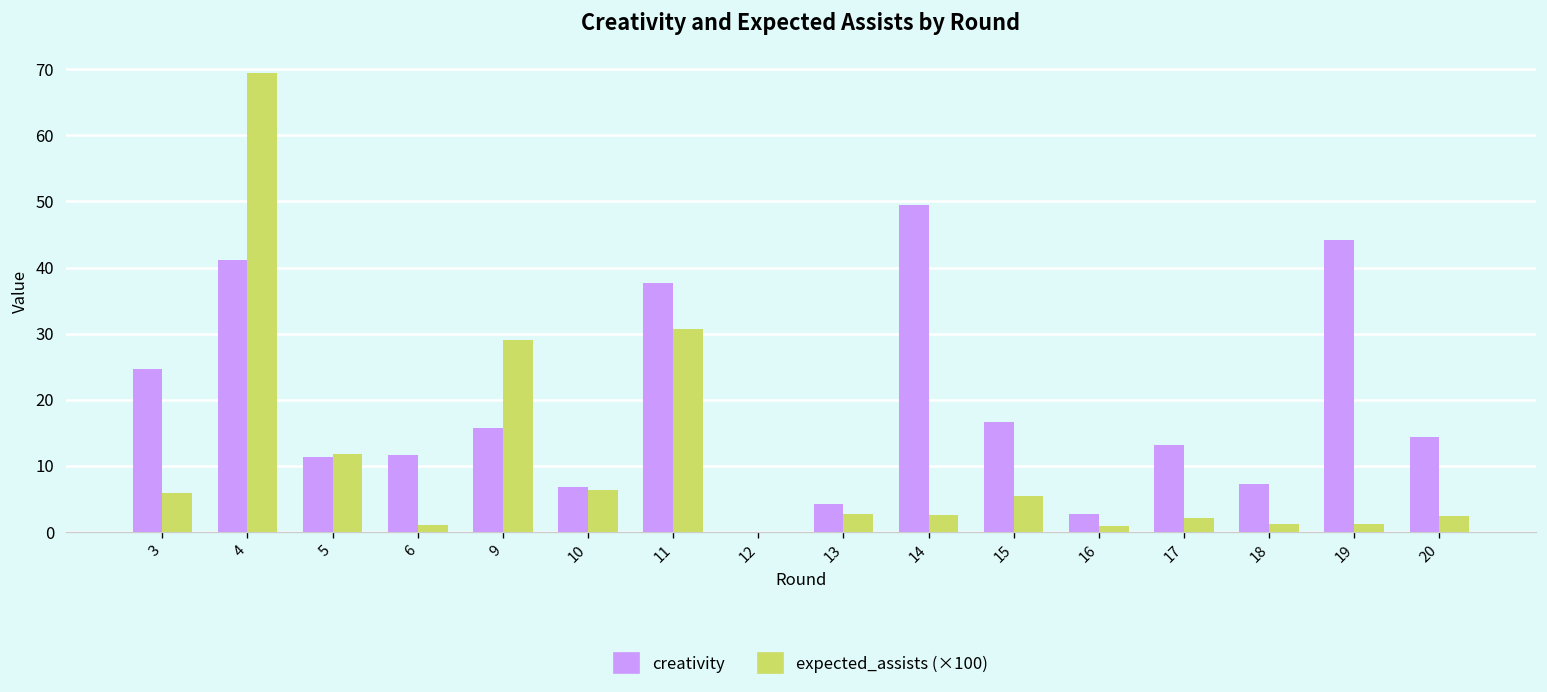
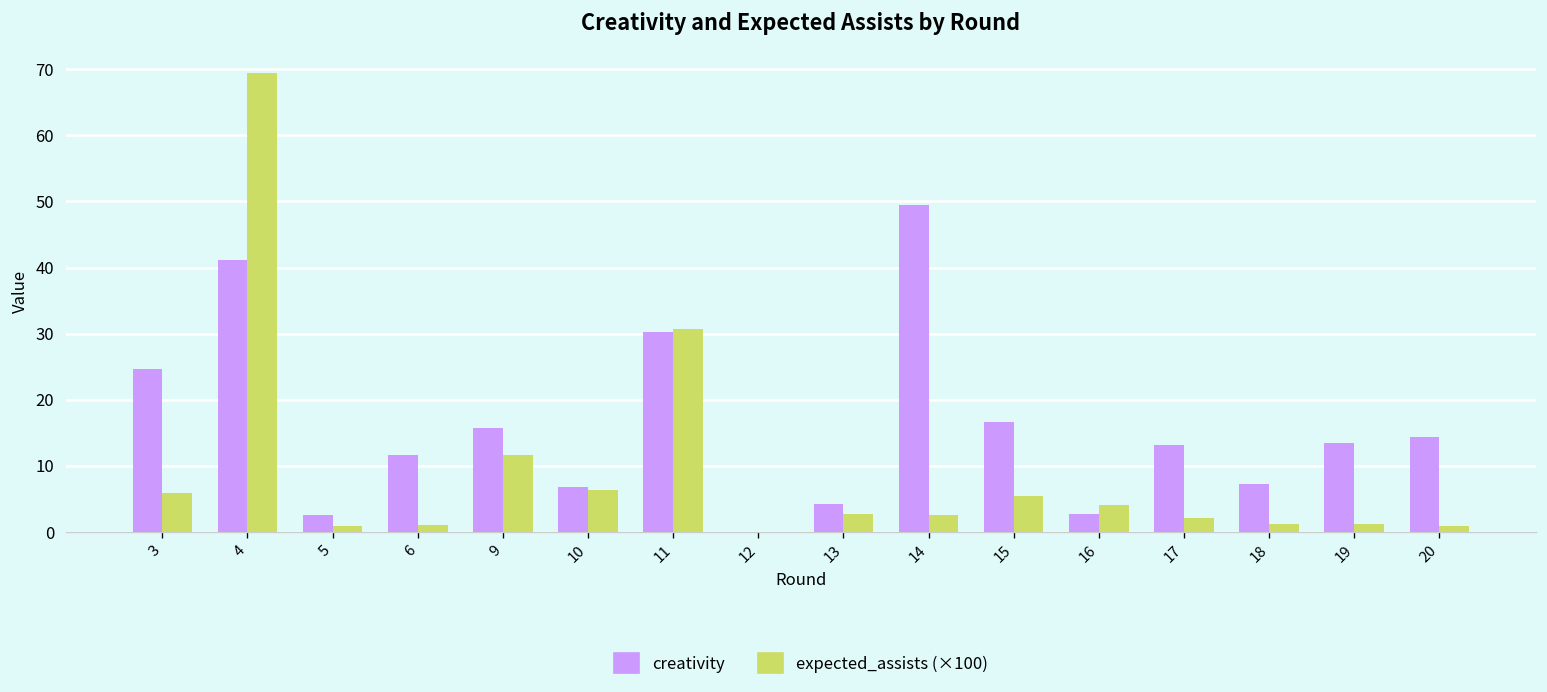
  {
    "creativity": {
      "3": 25,
      "4": 41,
-     "5": 11,
+     "5": 3,
      "6": 12,
      "9": 16,
      "10": 7,
-     "11": 38,
+     "11": 30,
      "12": 0,
      "13": 4,
      "14": 49,
      "15": 17,
      "16": 3,
      "17": 13,
      "18": 7,
-     "19": 44,
+     "19": 14,
      "20": 14
    },
    "expected_assists (×100)": {
      "3": 6,
      "4": 69,
-     "5": 12,
+     "5": 1,
      "6": 1,
-     "9": 29,
+     "9": 12,
      "10": 6,
      "11": 31,
      "12": 0,
      "13": 3,
      "14": 3,
      "15": 5,
-     "16": 1,
+     "16": 4,
      "17": 2,
      "18": 1,
      "19": 1,
-     "20": 2
+     "20": 1
    }
  }
